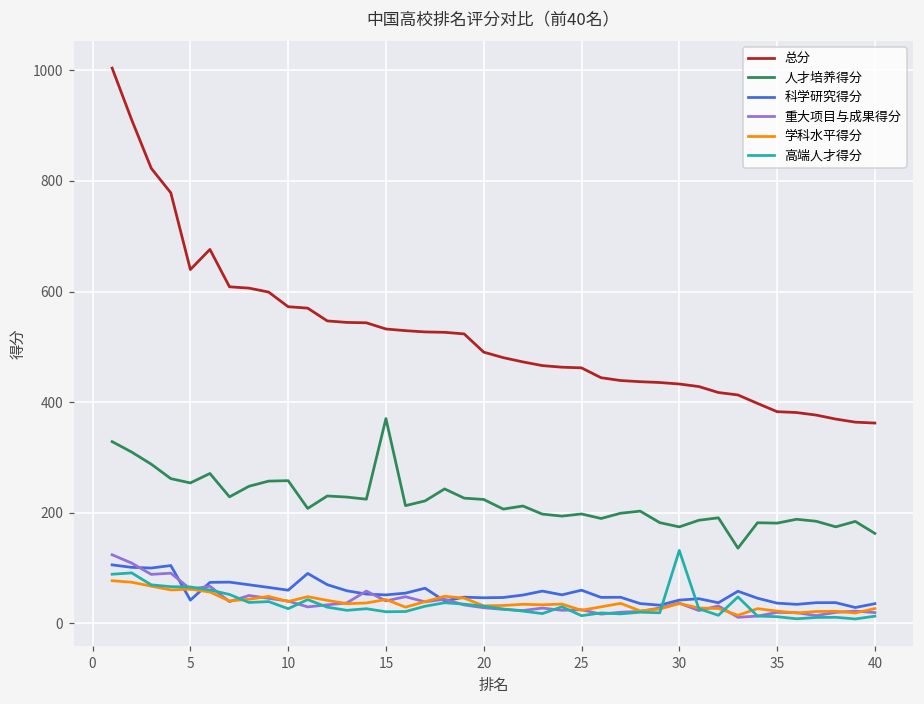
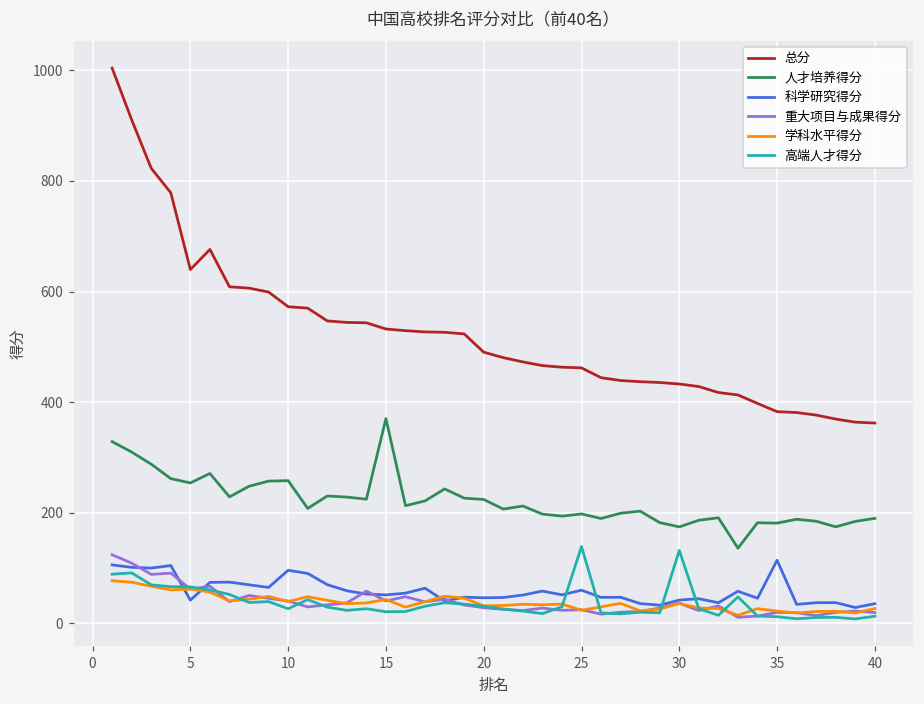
  {
    "总分": {
      "5": 640,
      "10": 570,
      "15": 530,
      "20": 490,
      "25": 460,
      "30": 430,
      "35": 380,
      "40": 360
    },
    "人才培养得分": {
      "5": 250,
      "10": 260,
      "15": 370,
      "20": 220,
      "25": 200,
      "30": 170,
      "35": 180,
-     "40": 160
+     "40": 190
    },
    "科学研究得分": {
      "5": 40,
-     "10": 60,
+     "10": 100,
      "15": 50,
      "20": 50,
      "25": 60,
      "30": 40,
-     "35": 40,
+     "35": 110,
      "40": 40
    },
    "重大项目与成果得分": {
      "40": 20
    },
    "学科水平得分": {
      "40": 30
    },
    "高端人才得分": {
      "10": 30,
      "15": 20,
-     "25": 10,
+     "25": 140,
      "30": 130,
      "35": 10,
      "40": 10
    }
  }
